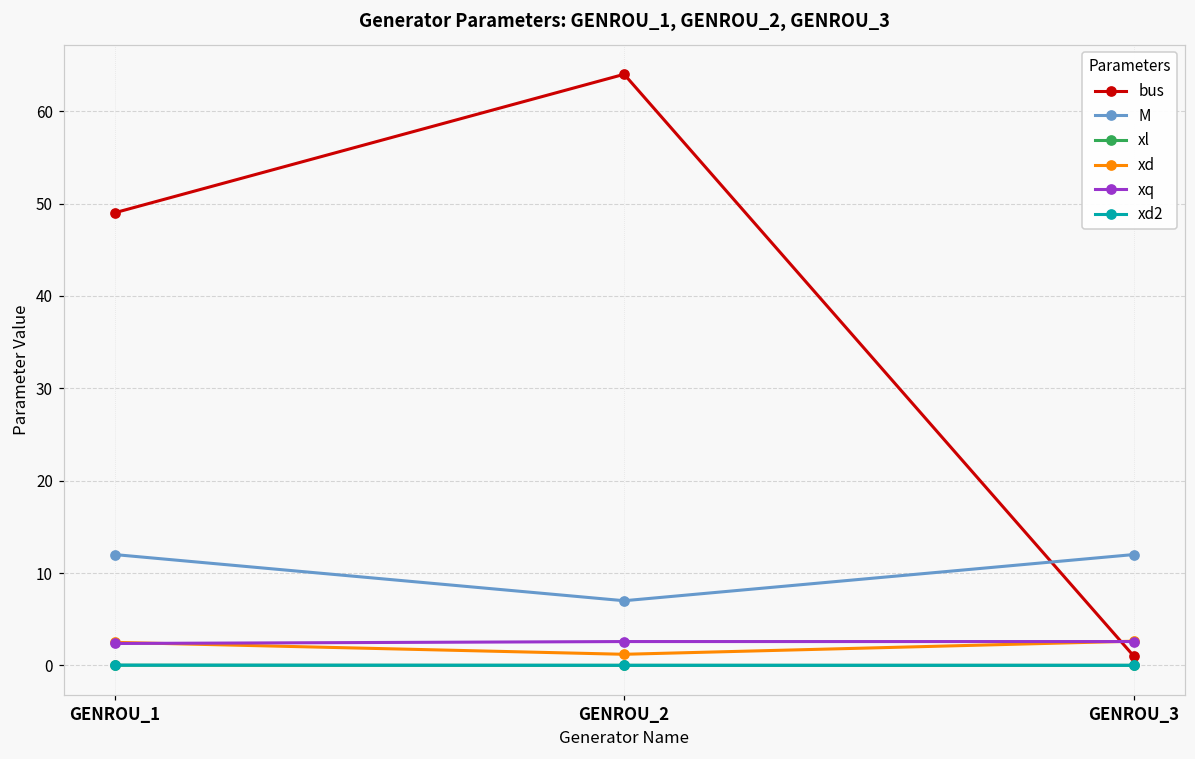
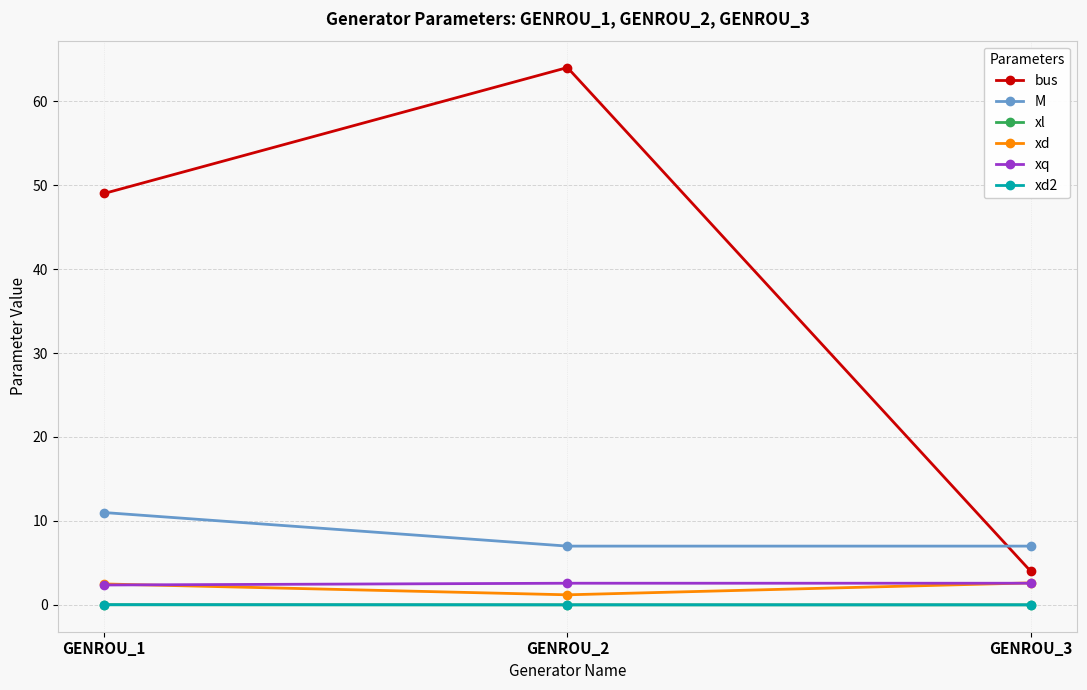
  {
    "bus": {
      "GENROU_1": 49,
      "GENROU_2": 64,
-     "GENROU_3": 1
+     "GENROU_3": 4
    },
    "M": {
-     "GENROU_1": 12,
+     "GENROU_1": 11,
      "GENROU_2": 7,
-     "GENROU_3": 12
+     "GENROU_3": 7
    },
    "xd2": {
      "GENROU_1": 0,
      "GENROU_2": 0,
      "GENROU_3": 0
    },
    "xd": {
      "GENROU_2": 1
    },
    "xq": {
      "GENROU_2": 3
    }
  }
